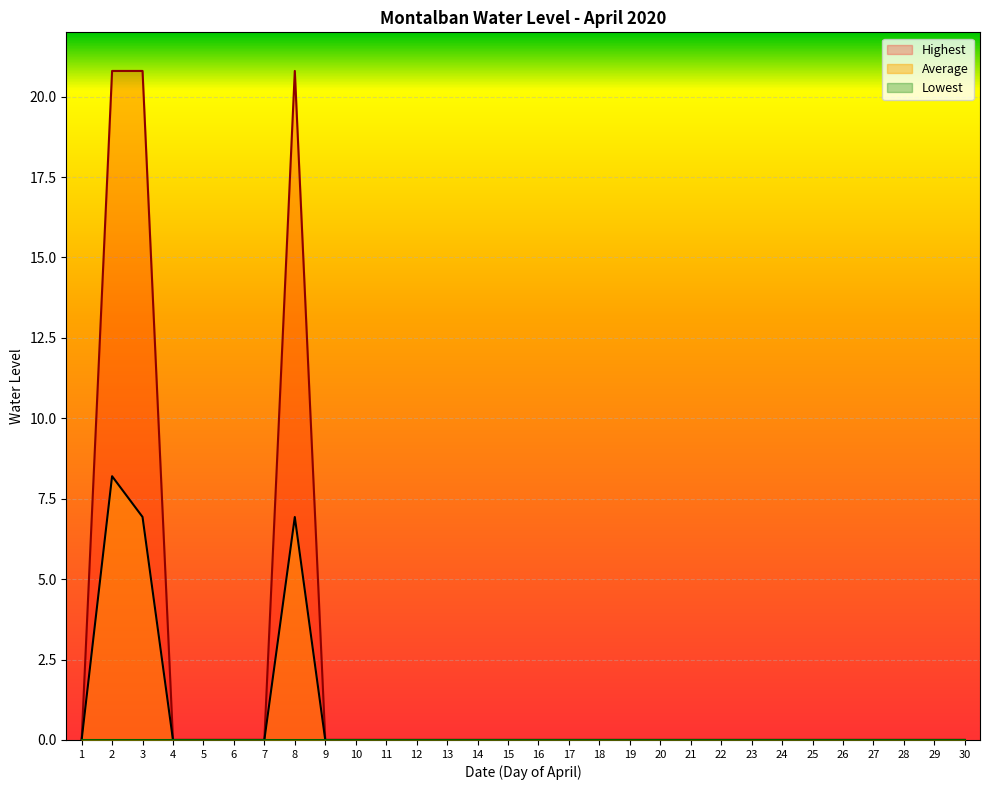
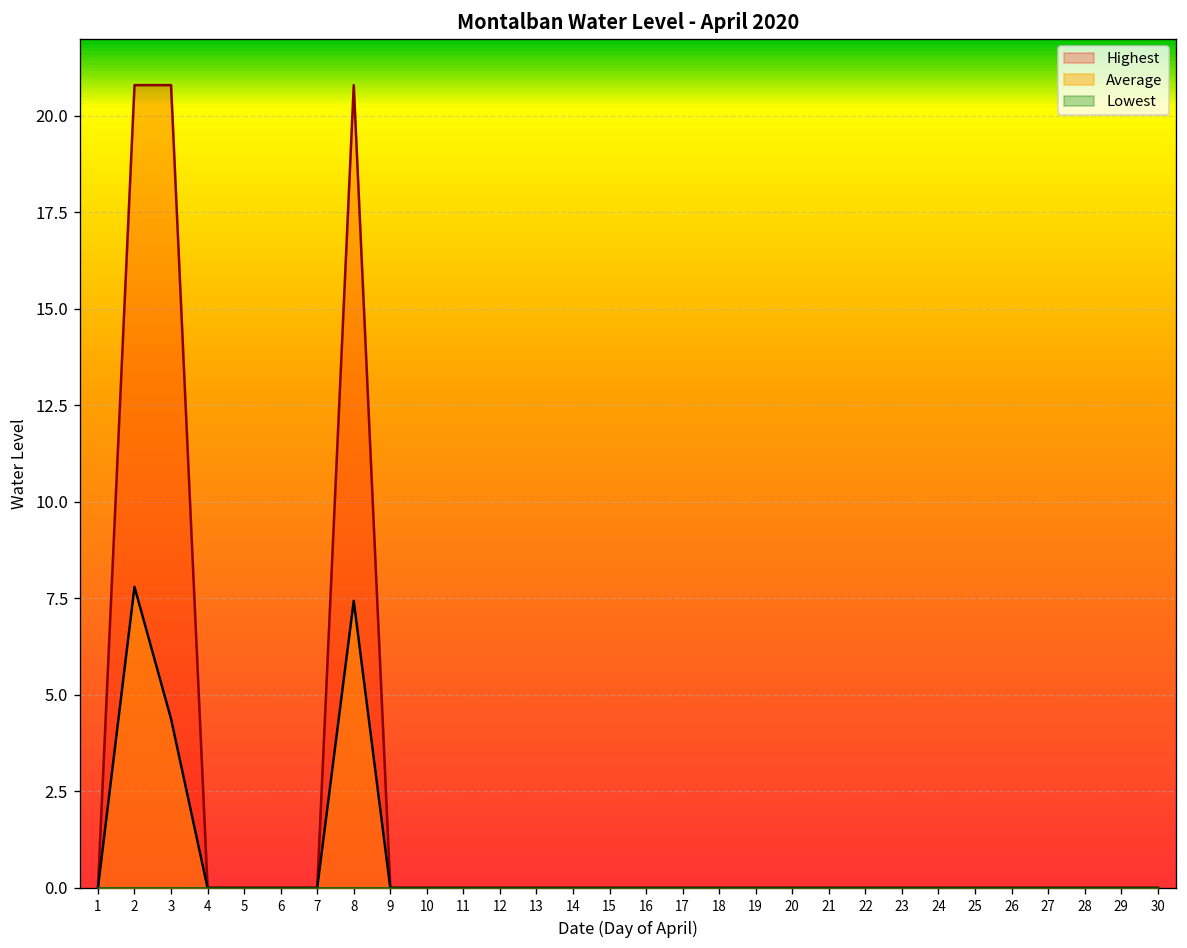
  {
    "Highest": {
      "2": 20.8,
      "3": 20.8,
      "8": 20.8
    },
    "Average": {
-     "2": 8.2,
-     "3": 6.9,
-     "8": 6.9
+     "2": 7.8,
+     "3": 4.4,
+     "8": 7.4
    },
    "Lowest": {
      "2": 0.0,
      "3": 0.0,
      "8": 0.0
    }
  }
